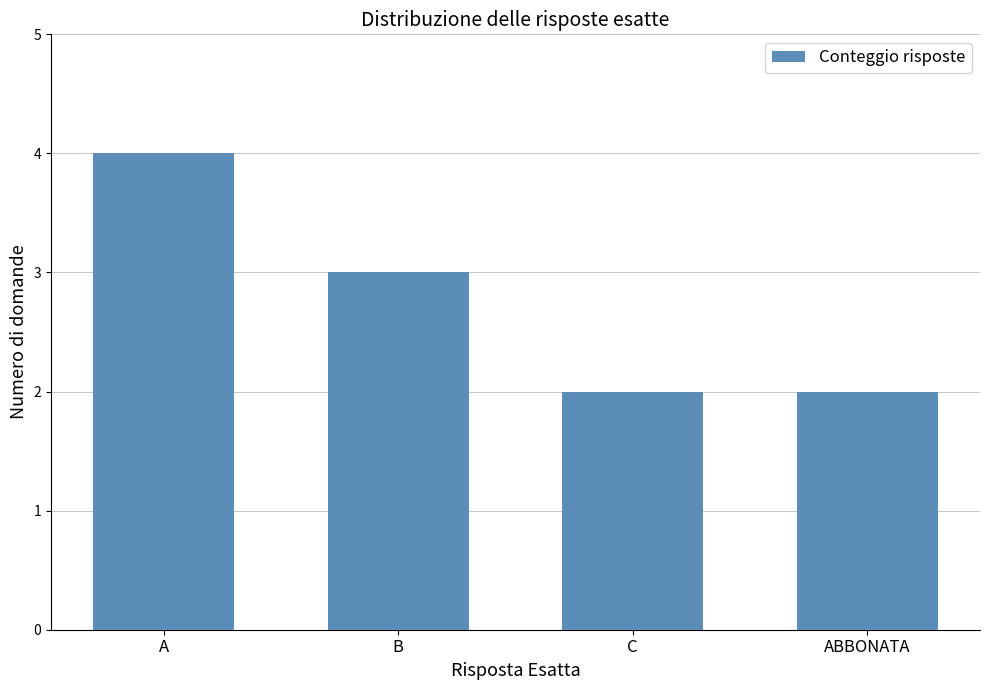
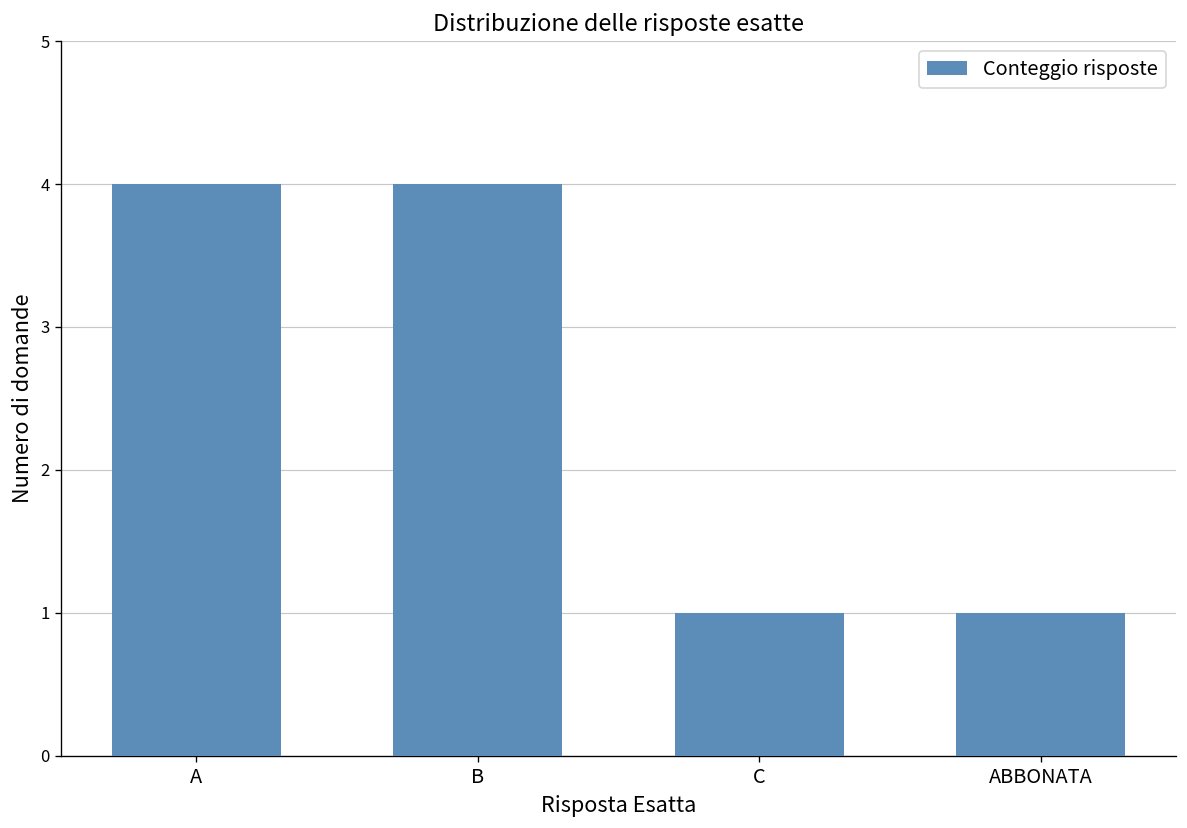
  {
    "A": 4,
-   "B": 3,
-   "C": 2,
-   "ABBONATA": 2
+   "B": 4,
+   "C": 1,
+   "ABBONATA": 1
  }
